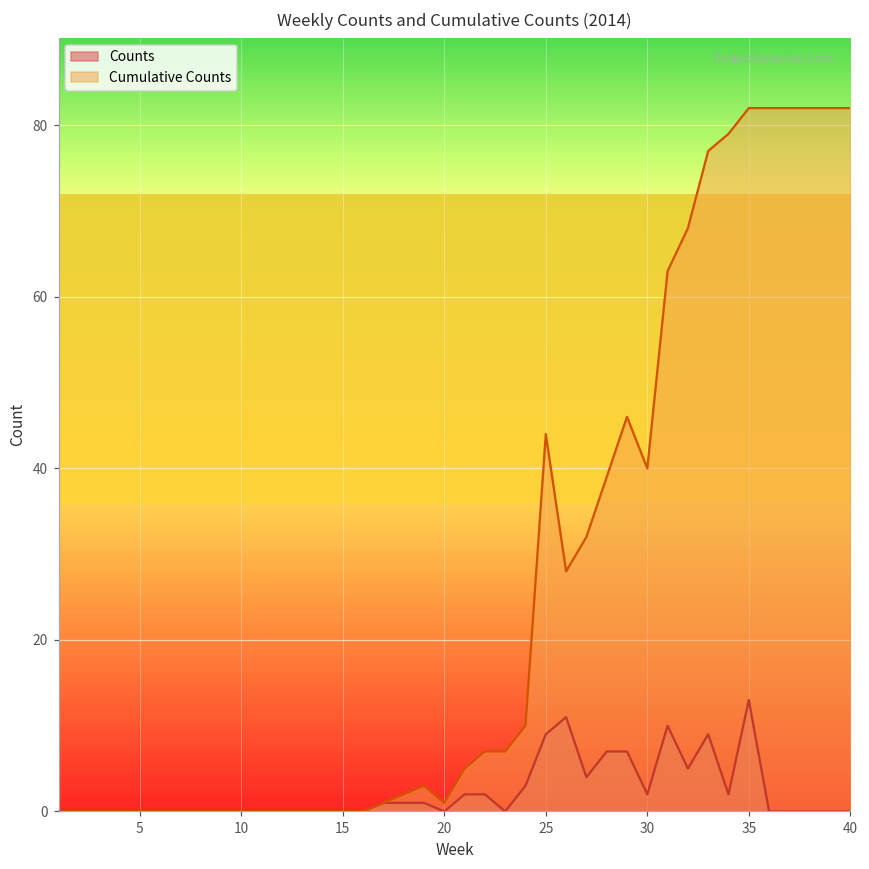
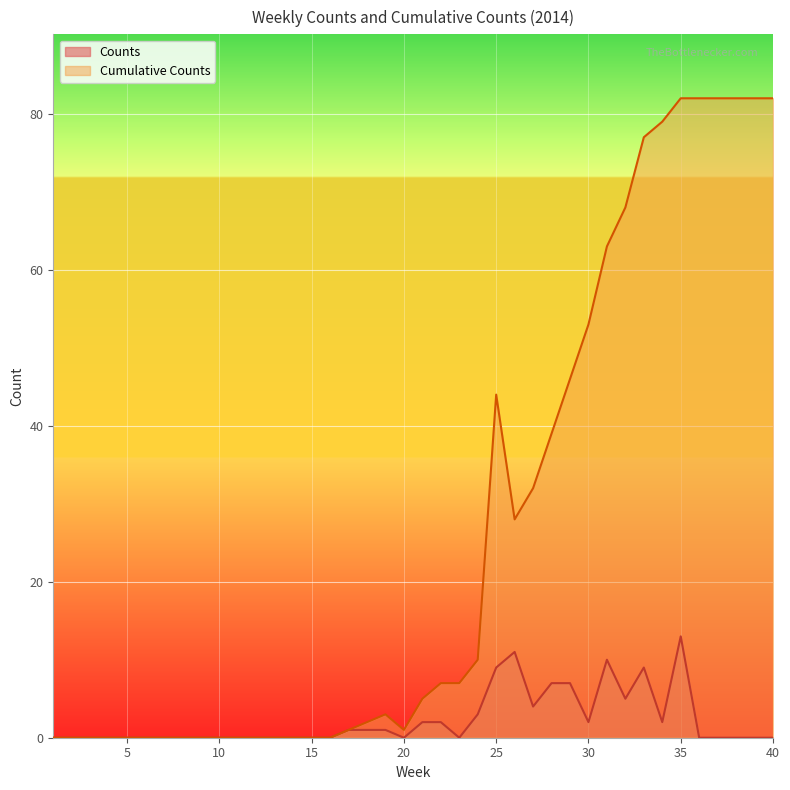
  {
    "Counts": {
      "20": 0,
      "25": 9,
      "30": 2,
      "35": 13,
      "40": 0
    },
    "Cumulative Counts": {
      "20": 1,
      "25": 44,
-     "30": 40,
+     "30": 53,
      "35": 82,
      "40": 82
    }
  }
